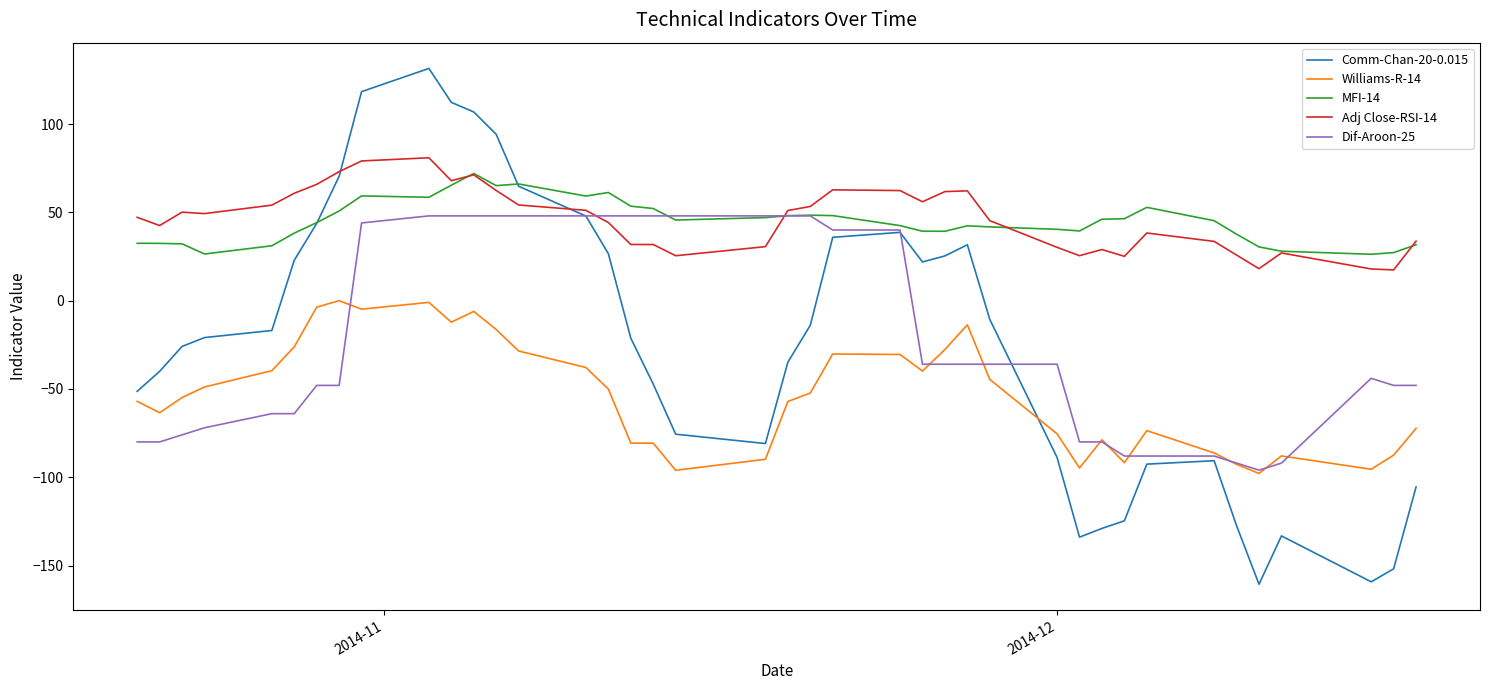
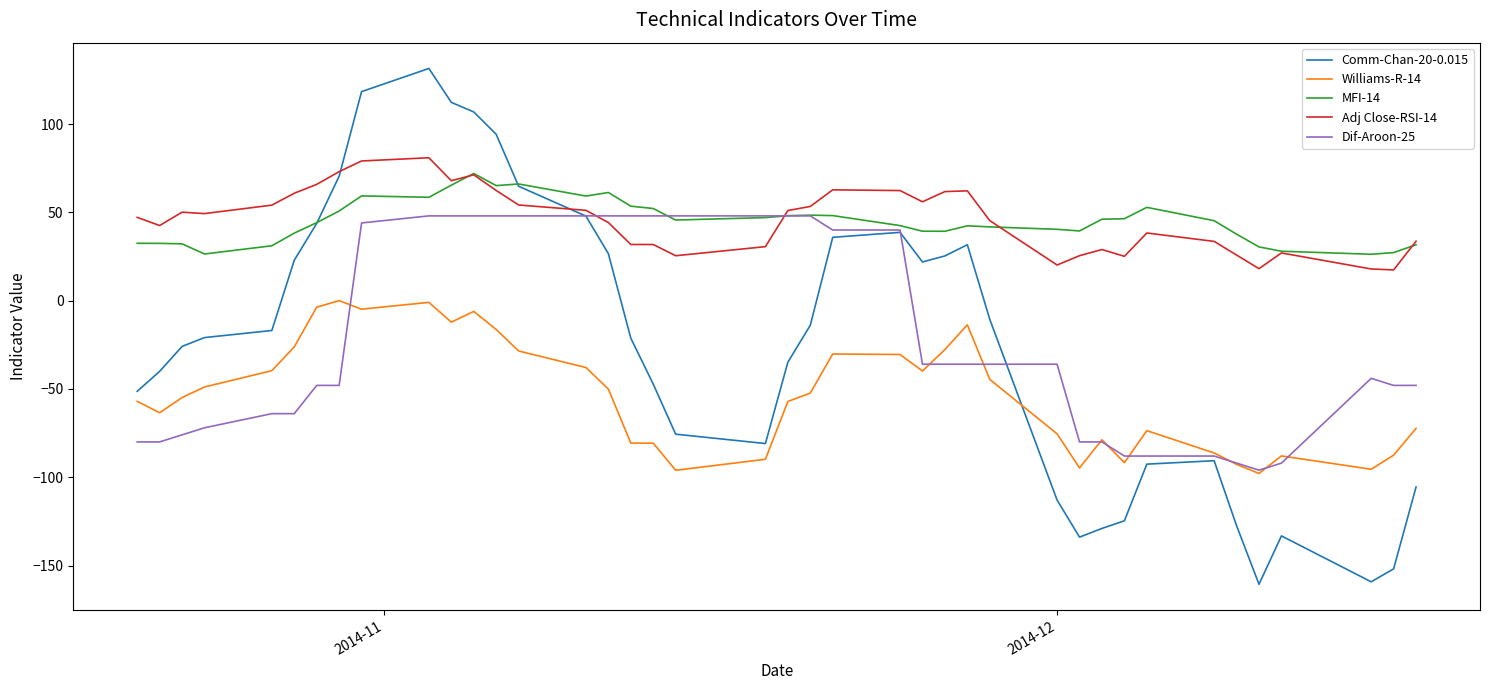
  {
    "Comm-Chan-20-0.015": {
-     "2014-12": -89
+     "2014-12": -113
    },
    "Williams-R-14": {
      "2014-12": -75
    },
    "MFI-14": {
      "2014-12": 40
    },
    "Adj Close-RSI-14": {
-     "2014-12": 30
+     "2014-12": 20
    },
    "Dif-Aroon-25": {
      "2014-12": -36
    }
  }
